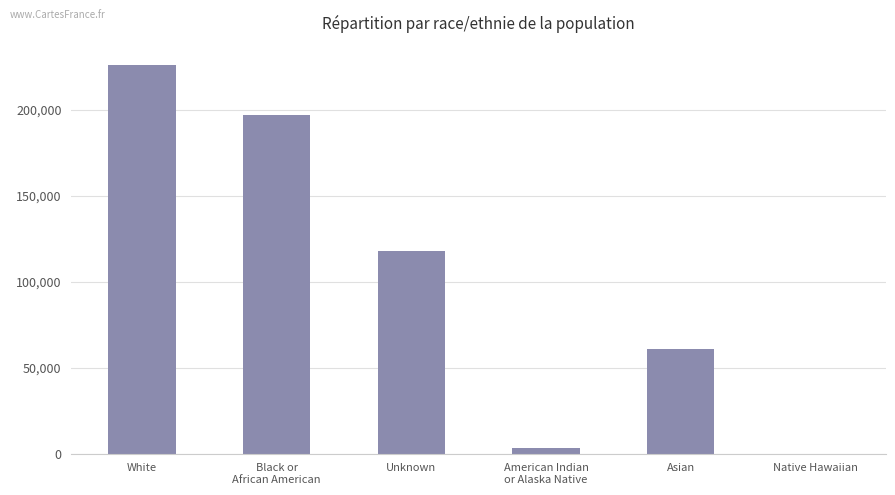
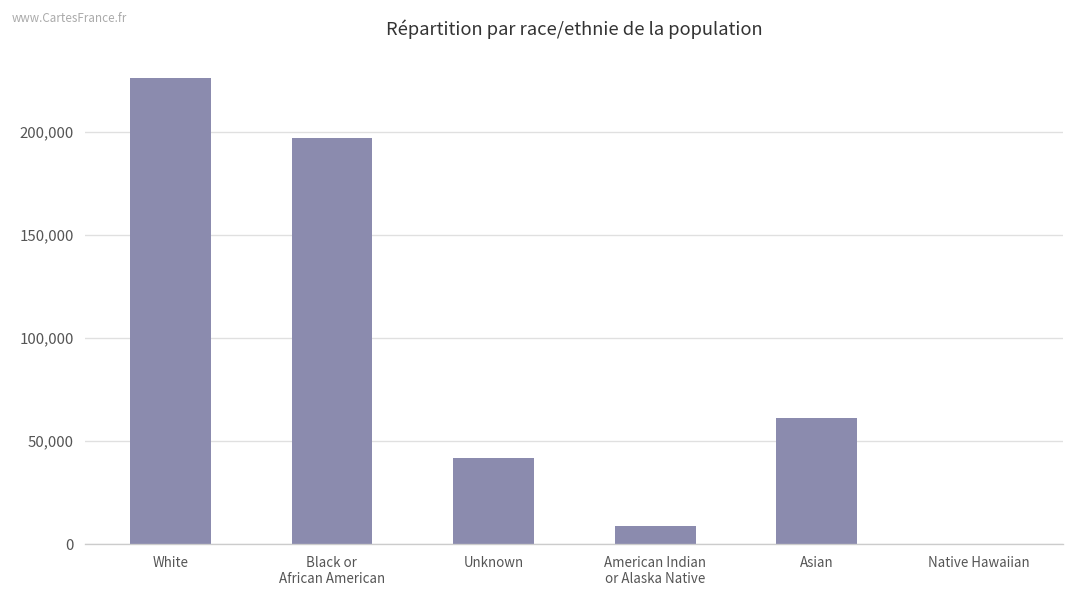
  {
    "White": "226,000",
    "Black or African American": "197,000",
-   "Unknown": "118,000",
-   "American Indian or Alaska Native": "3,000",
+   "Unknown": "42,000",
+   "American Indian or Alaska Native": "9,000",
    "Asian": "61,000",
    "Native Hawaiian": "0"
  }
